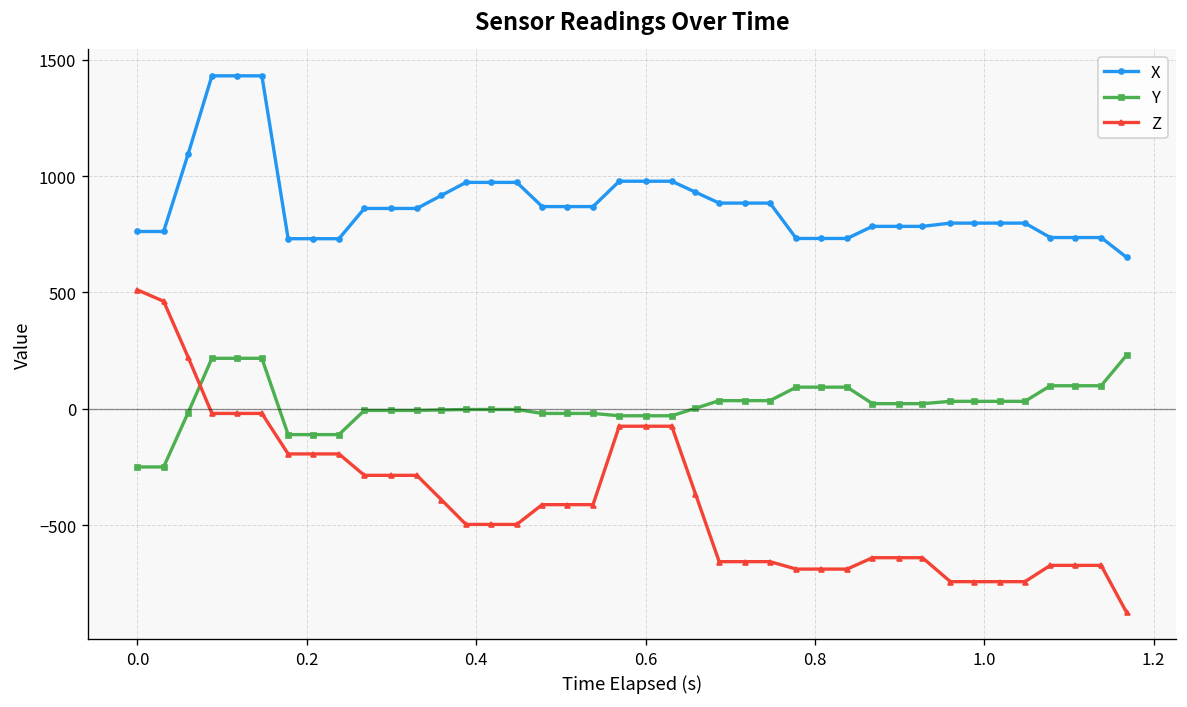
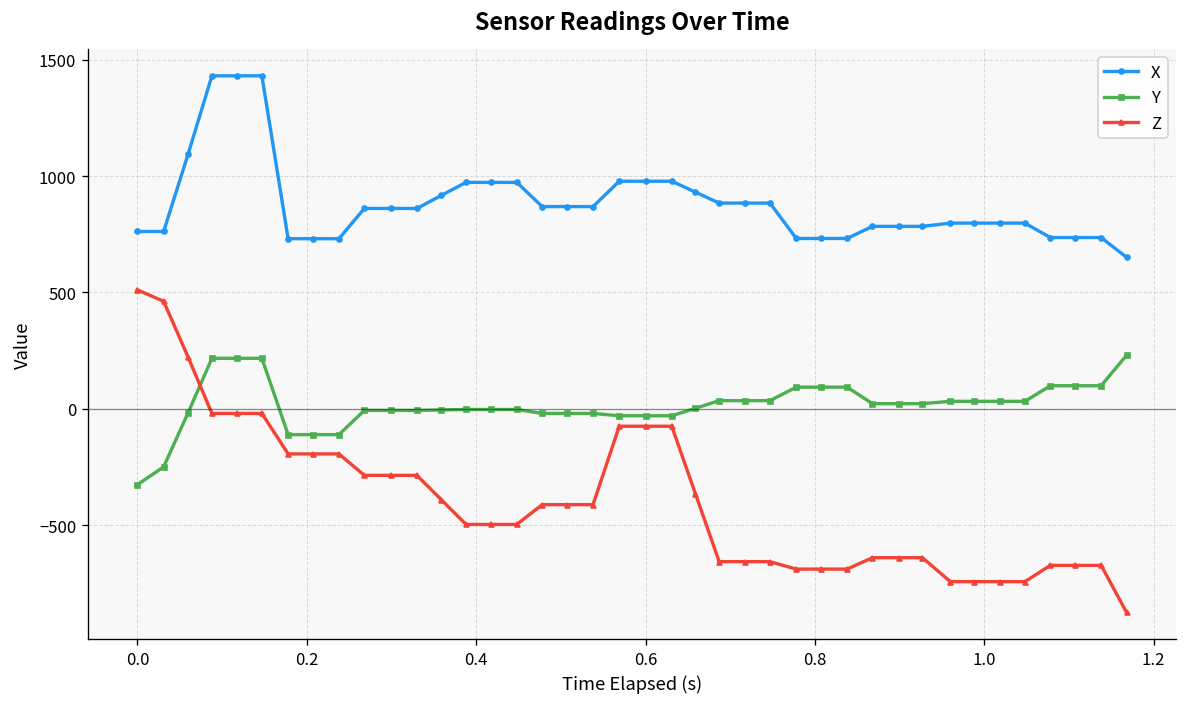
  {
    "X": {
      "0.0": 760
    },
    "Y": {
-     "0.0": -250
+     "0.0": -330
    },
    "Z": {
      "0.0": 510
    }
  }
